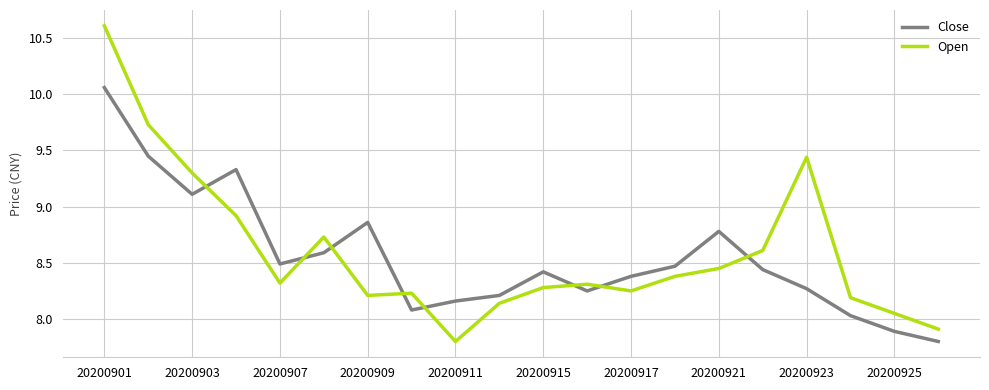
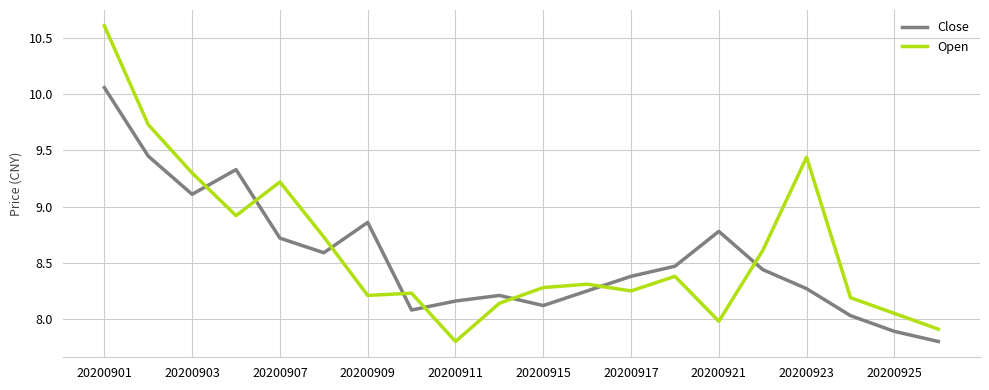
  {
    "Close": {
      "20200901": 10.06,
      "20200903": 9.11,
-     "20200907": 8.49,
+     "20200907": 8.72,
      "20200909": 8.86,
      "20200911": 8.16,
-     "20200915": 8.42,
+     "20200915": 8.12,
      "20200917": 8.38,
      "20200921": 8.78,
      "20200923": 8.27,
      "20200925": 7.89
    },
    "Open": {
      "20200901": 10.61,
      "20200903": 9.30,
-     "20200907": 8.32,
+     "20200907": 9.22,
      "20200909": 8.21,
      "20200911": 7.80,
      "20200915": 8.28,
      "20200917": 8.25,
-     "20200921": 8.45,
+     "20200921": 7.98,
      "20200923": 9.44,
      "20200925": 8.05
    }
  }
